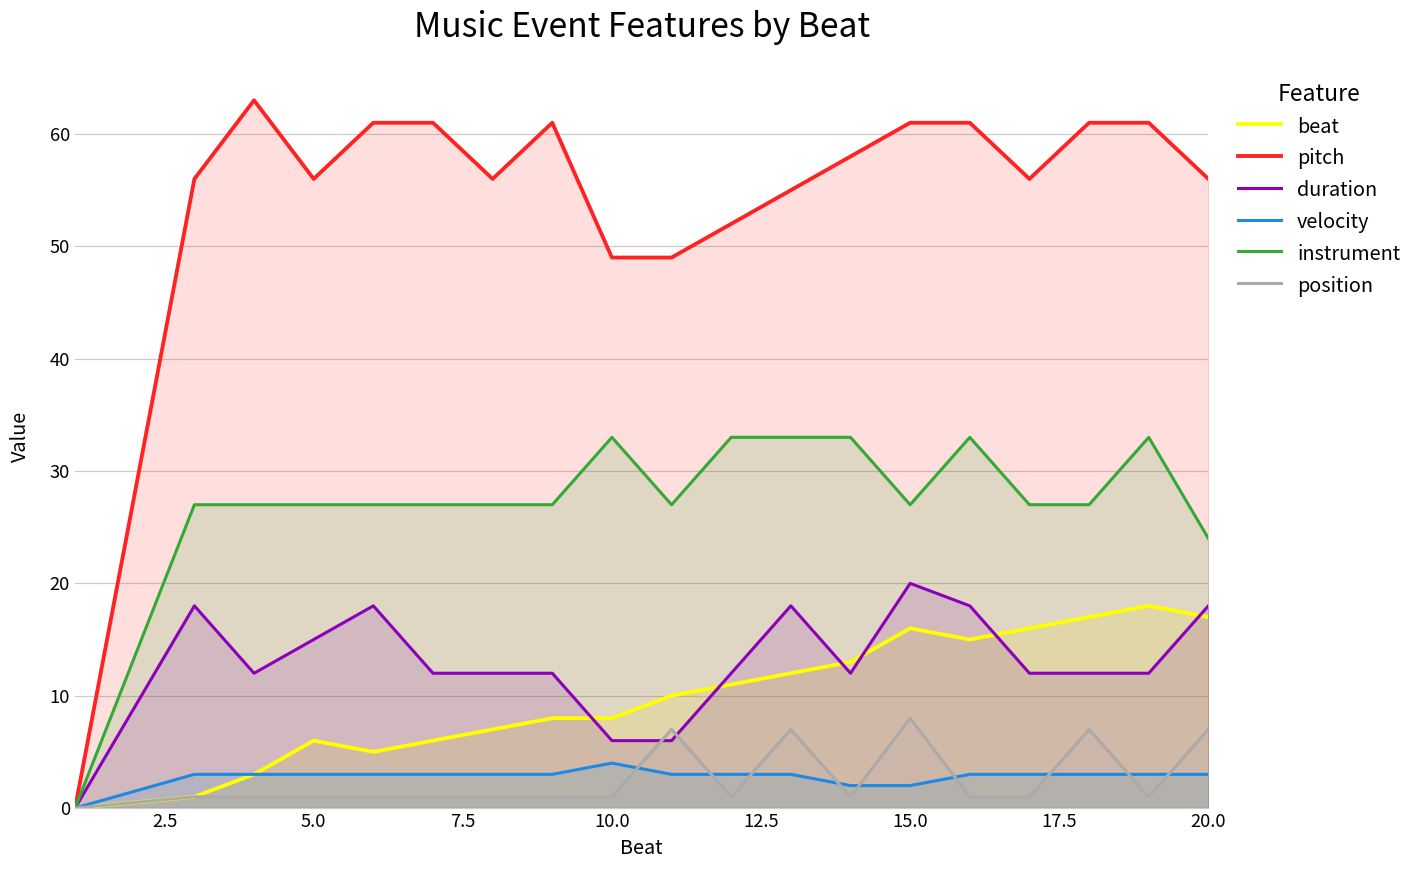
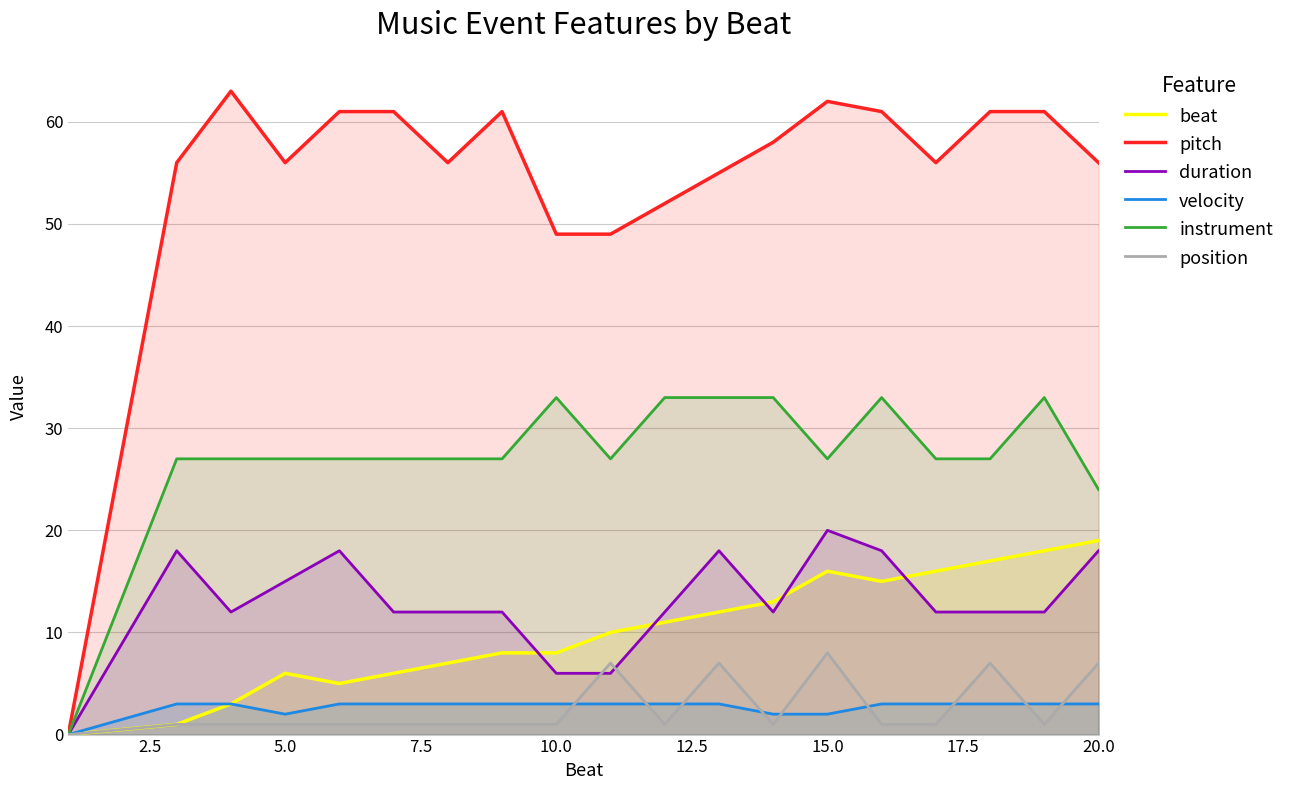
  {
    "beat": {
      "5.0": 6,
      "10.0": 8,
      "15.0": 16,
-     "20.0": 17
+     "20.0": 19
    },
    "pitch": {
      "5.0": 56,
      "10.0": 49,
-     "15.0": 61,
+     "15.0": 62,
      "20.0": 56
    },
    "duration": {
      "5.0": 15,
      "10.0": 6,
      "15.0": 20,
      "20.0": 18
    },
    "velocity": {
-     "5.0": 3,
-     "10.0": 4,
+     "5.0": 2,
+     "10.0": 3,
      "15.0": 2,
      "20.0": 3
    },
    "instrument": {
      "5.0": 27,
      "10.0": 33,
      "15.0": 27,
      "20.0": 24
    },
    "position": {
      "5.0": 1,
      "10.0": 1,
      "15.0": 8,
      "20.0": 7
    }
  }
